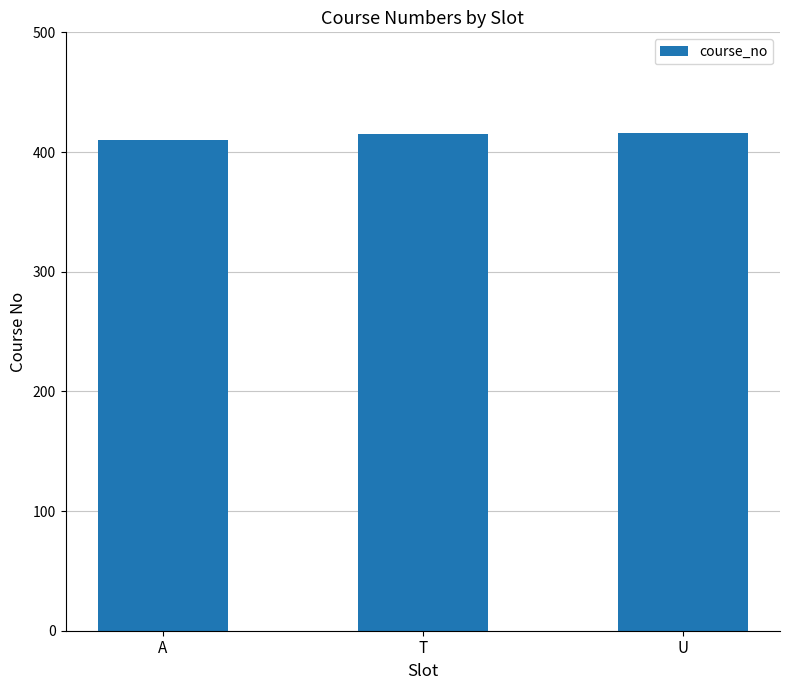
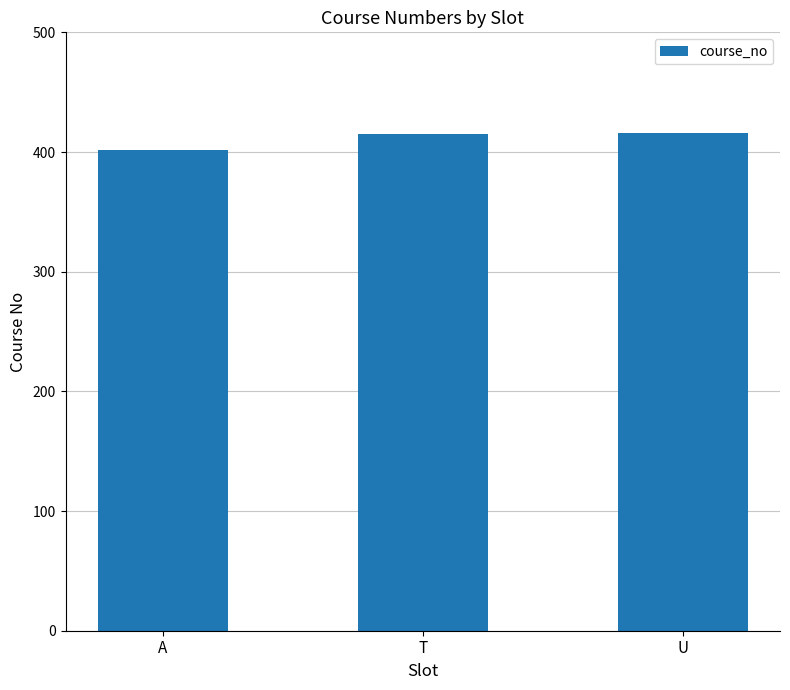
  {
-   "A": 410,
+   "A": 402,
    "T": 415,
    "U": 416
  }
